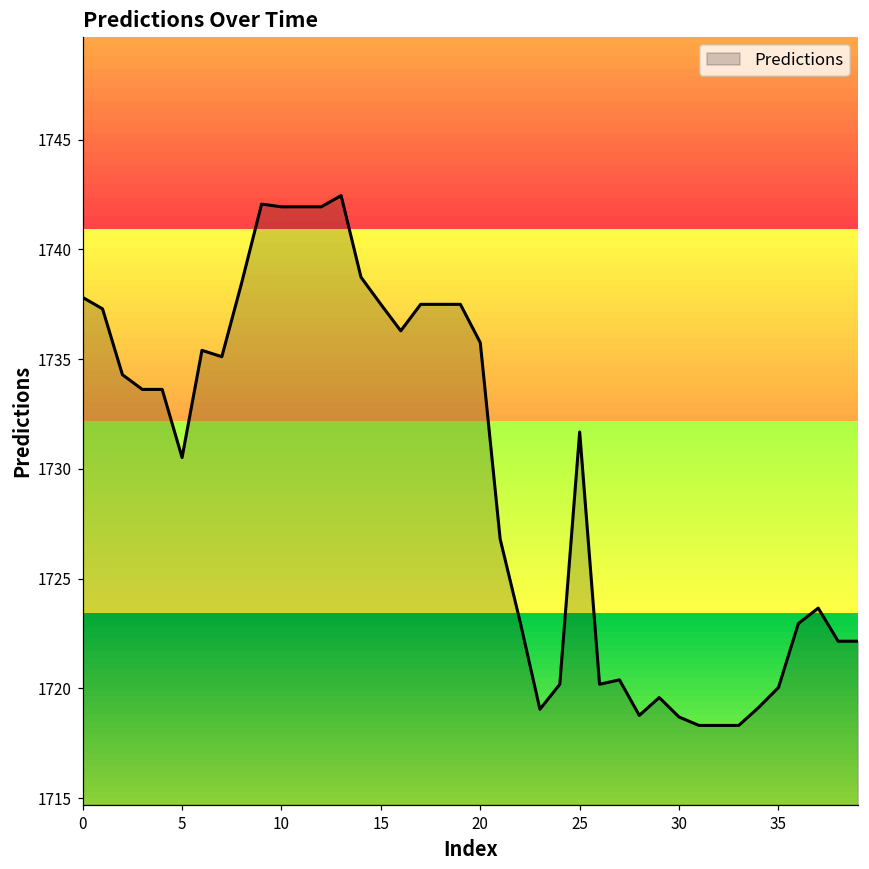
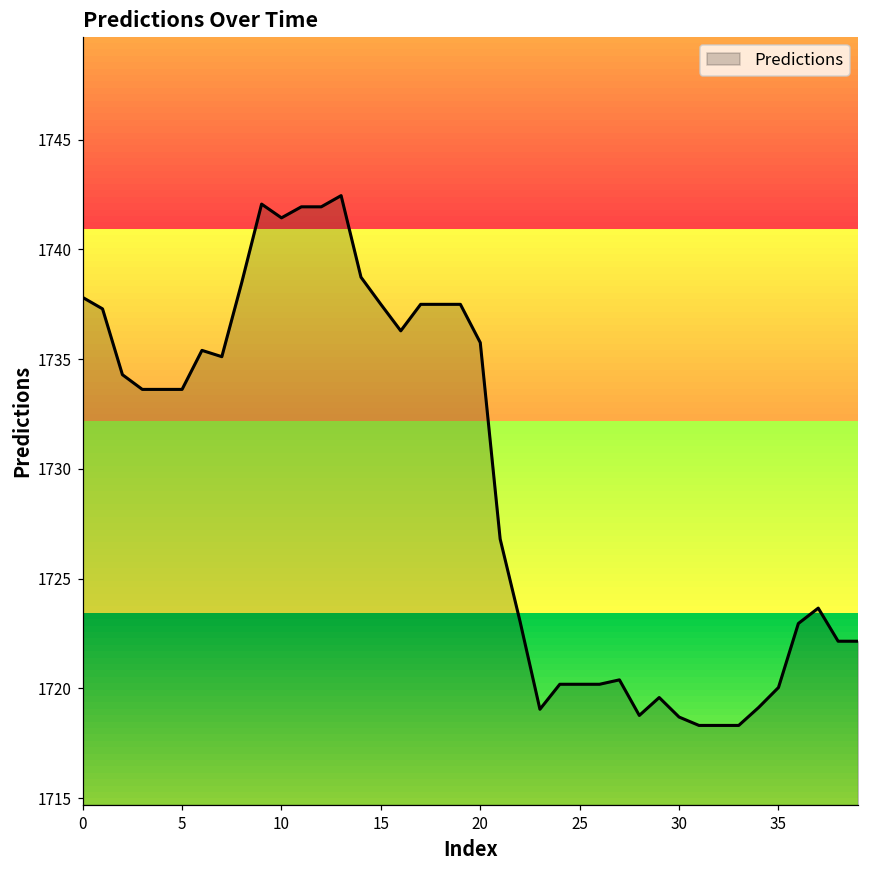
  {
    "Predictions": {
-     "5": 1730.5,
-     "10": 1741.9,
+     "5": 1733.6,
+     "10": 1741.4,
      "15": 1737.5,
      "20": 1735.8,
-     "25": 1731.7,
+     "25": 1720.2,
      "30": 1718.7,
      "35": 1720.0
    }
  }
